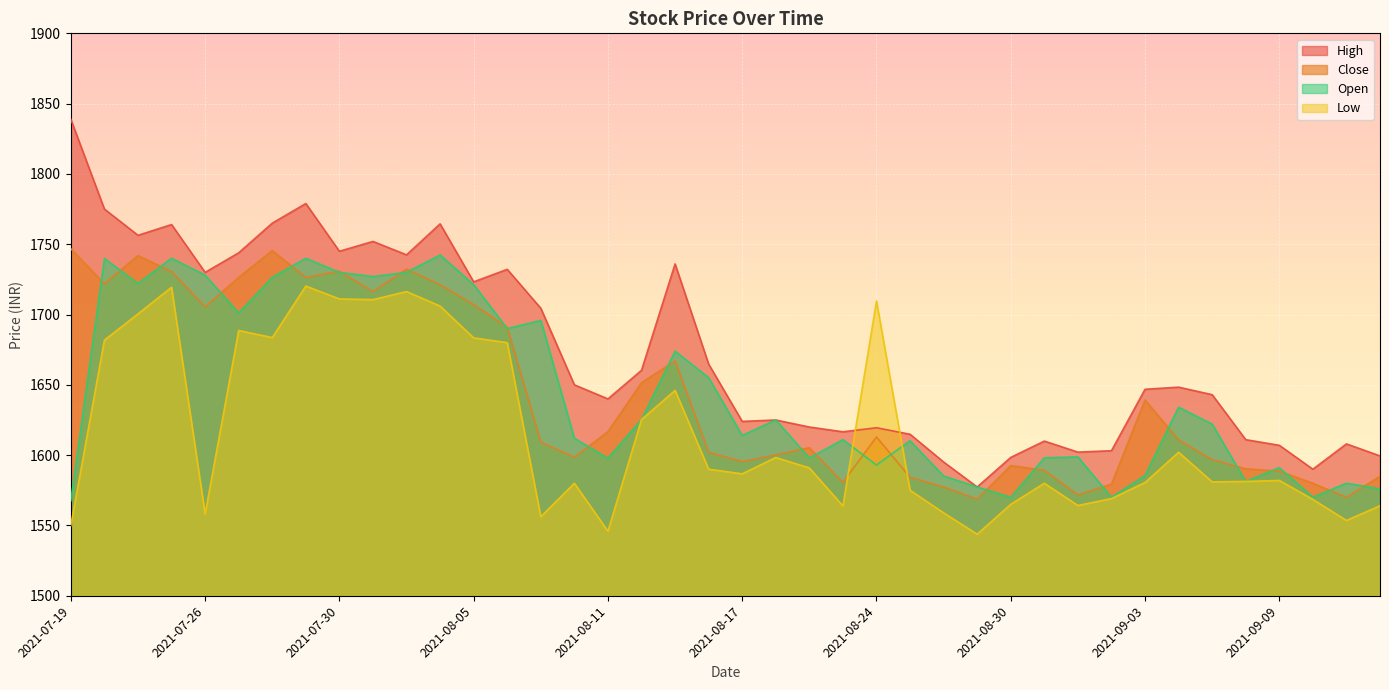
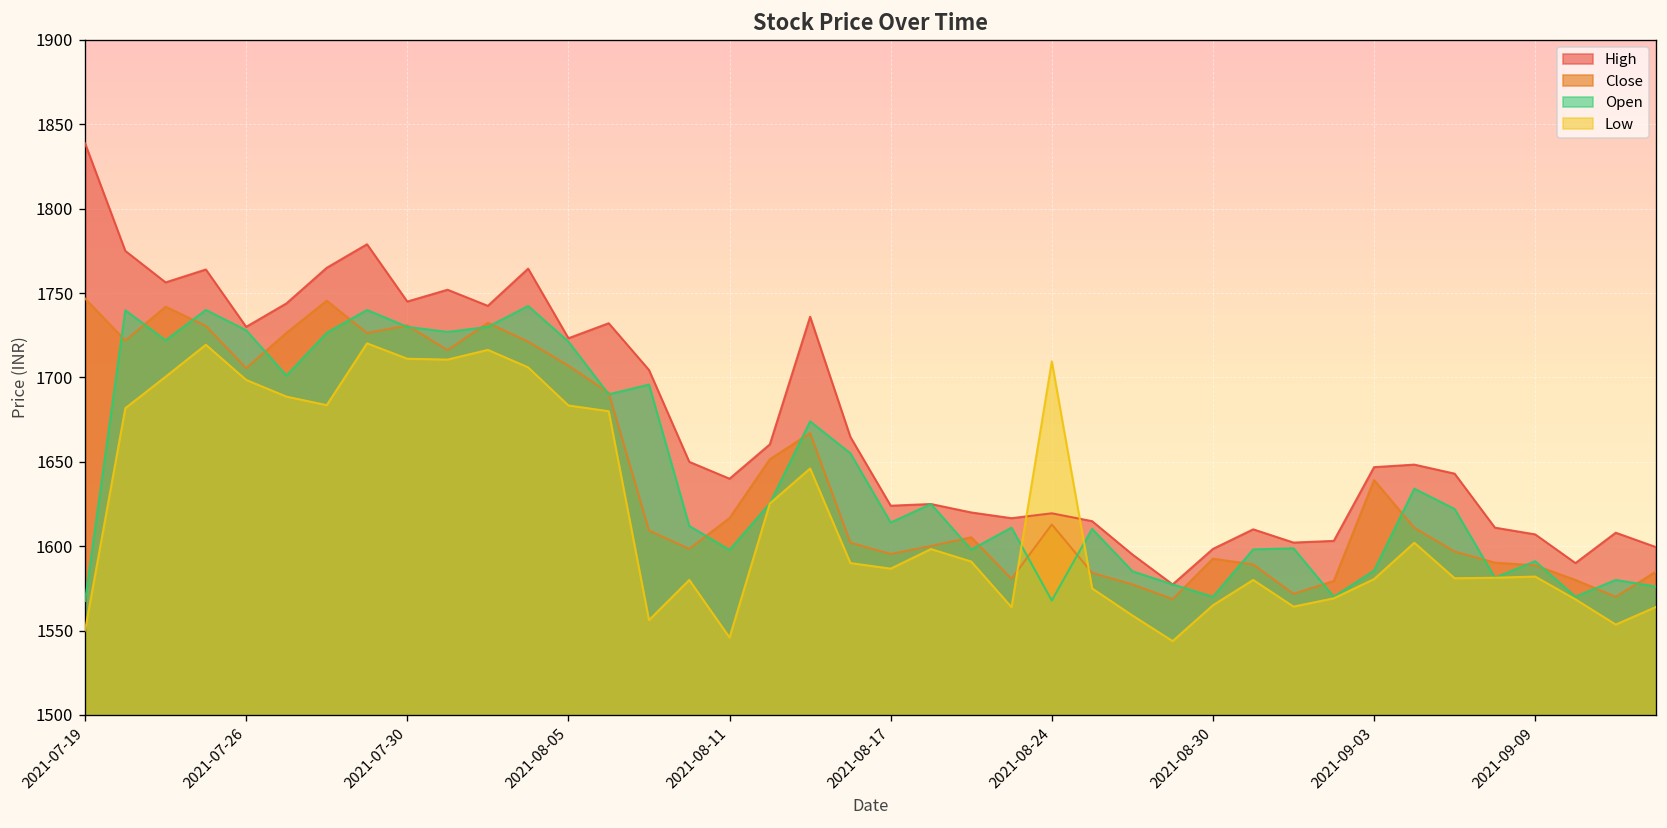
  {
    "Open": {
      "2021-07-19": 1568,
      "2021-07-26": 1728,
      "2021-08-05": 1721,
      "2021-08-11": 1598,
      "2021-08-17": 1614,
-     "2021-08-24": 1593,
+     "2021-08-24": 1568,
      "2021-08-30": 1570,
      "2021-09-03": 1586,
      "2021-09-09": 1591
    },
    "Low": {
      "2021-07-19": 1550,
-     "2021-07-26": 1558,
+     "2021-07-26": 1699,
      "2021-07-30": 1711,
      "2021-08-05": 1683,
      "2021-08-11": 1546,
      "2021-08-17": 1587,
      "2021-08-24": 1710,
      "2021-08-30": 1565,
      "2021-09-03": 1581,
      "2021-09-09": 1582
    }
  }
